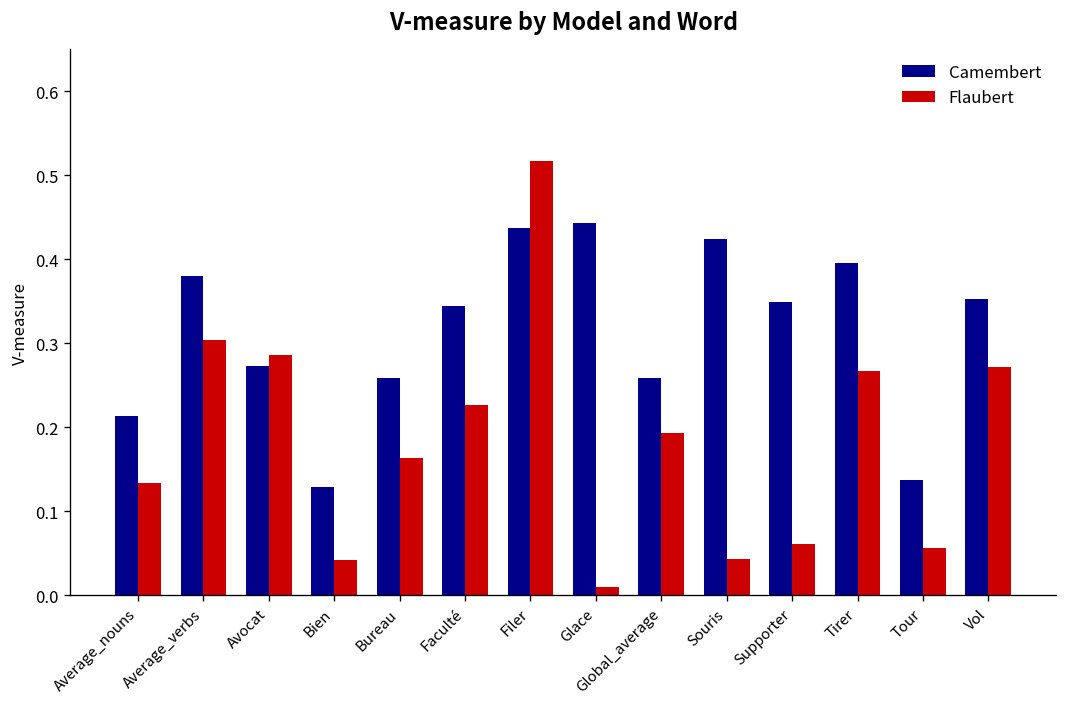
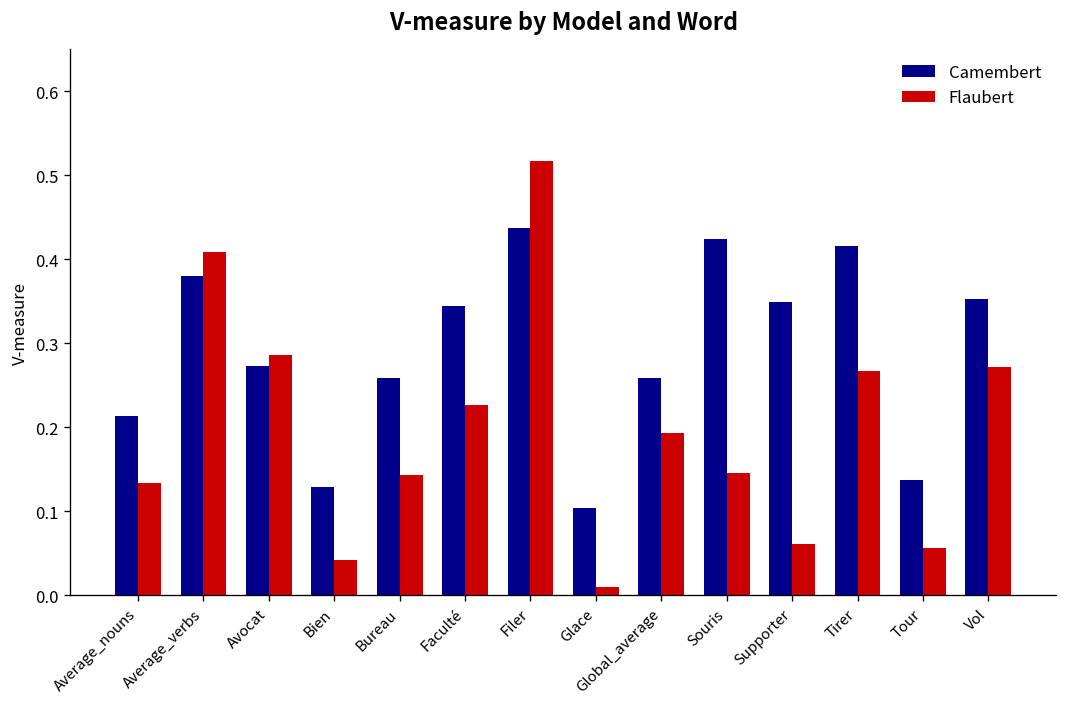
  {
    "Camembert": {
      "Average_nouns": 0.21,
      "Average_verbs": 0.38,
      "Avocat": 0.27,
      "Bien": 0.13,
      "Bureau": 0.26,
      "Faculté": 0.34,
      "Filer": 0.44,
-     "Glace": 0.44,
+     "Glace": 0.10,
      "Global_average": 0.26,
      "Souris": 0.42,
      "Supporter": 0.35,
-     "Tirer": 0.40,
+     "Tirer": 0.42,
      "Tour": 0.14,
      "Vol": 0.35
    },
    "Flaubert": {
      "Average_nouns": 0.13,
-     "Average_verbs": 0.30,
+     "Average_verbs": 0.41,
      "Avocat": 0.29,
      "Bien": 0.04,
-     "Bureau": 0.16,
+     "Bureau": 0.14,
      "Faculté": 0.23,
      "Filer": 0.52,
      "Glace": 0.01,
      "Global_average": 0.19,
-     "Souris": 0.04,
+     "Souris": 0.15,
      "Supporter": 0.06,
      "Tirer": 0.27,
      "Tour": 0.06,
      "Vol": 0.27
    }
  }
